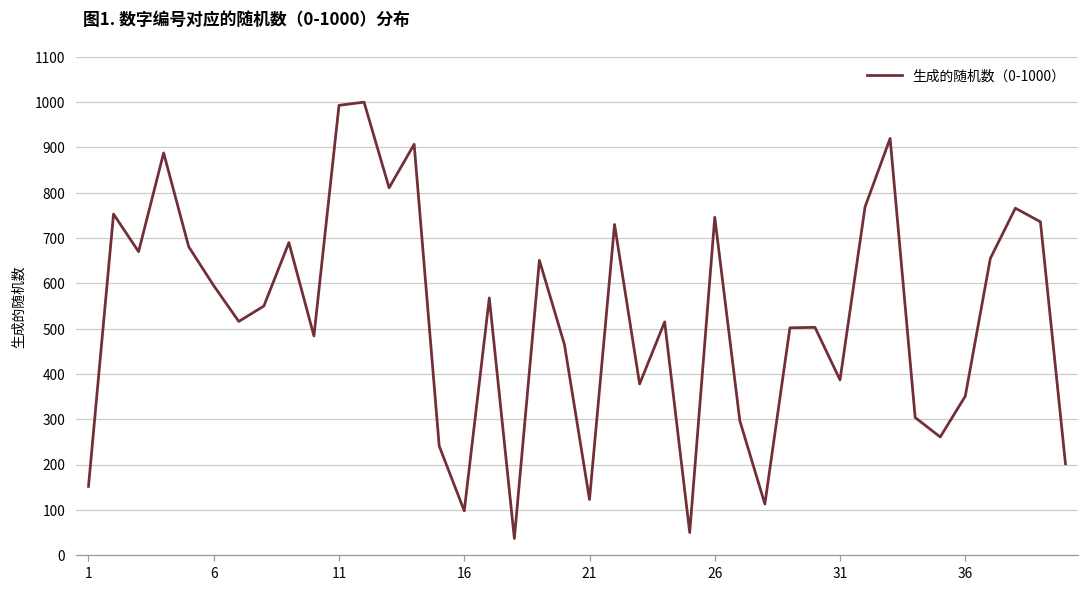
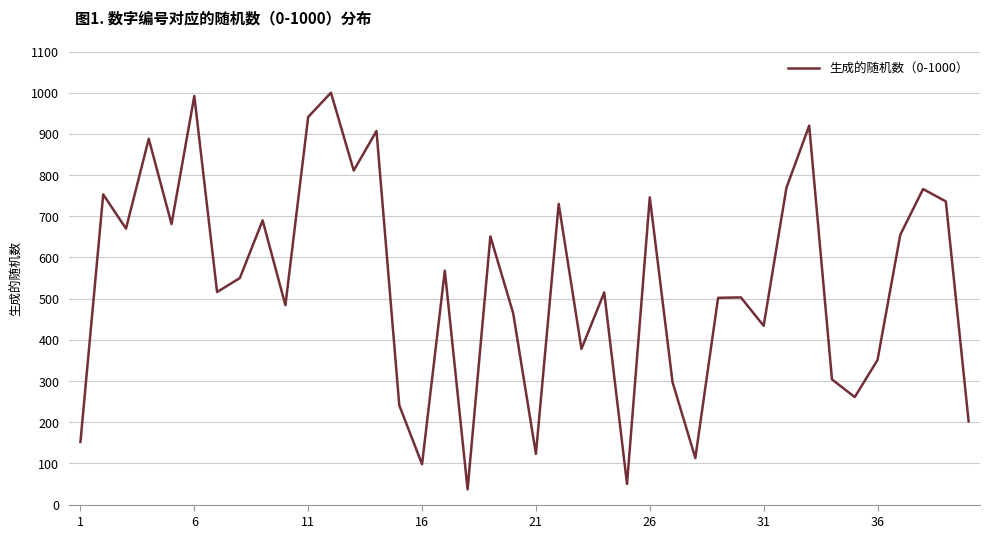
  {
    "1": 150,
-   "6": 600,
-   "11": 990,
+   "6": 990,
+   "11": 940,
    "16": 100,
    "21": 120,
    "26": 750,
-   "31": 390,
+   "31": 430,
    "36": 350
  }
